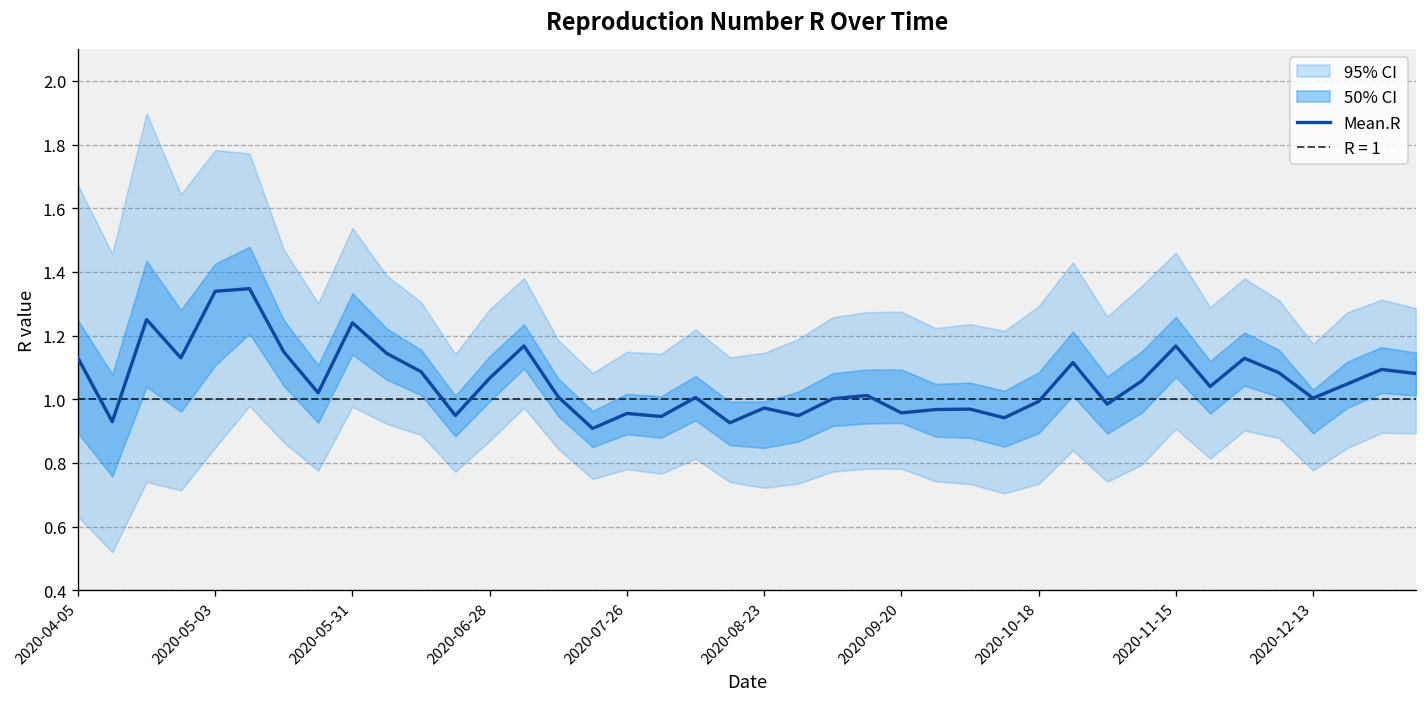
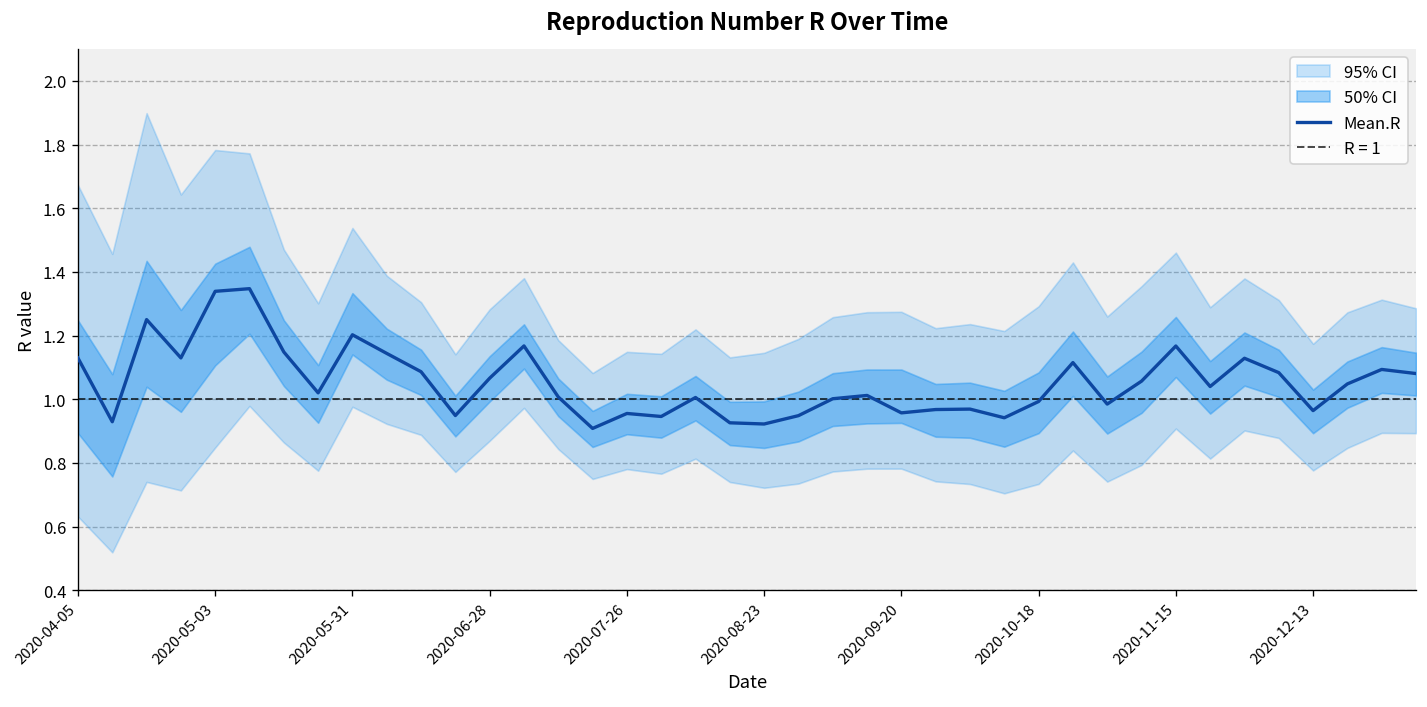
  {
    "Mean.R": {
      "2020-04-05": 1.13,
      "2020-05-03": 1.34,
-     "2020-05-31": 1.24,
+     "2020-05-31": 1.20,
      "2020-06-28": 1.07,
      "2020-07-26": 0.96,
-     "2020-08-23": 0.97,
+     "2020-08-23": 0.92,
      "2020-09-20": 0.96,
      "2020-10-18": 0.99,
      "2020-11-15": 1.17,
-     "2020-12-13": 1.00
+     "2020-12-13": 0.96
    }
  }
